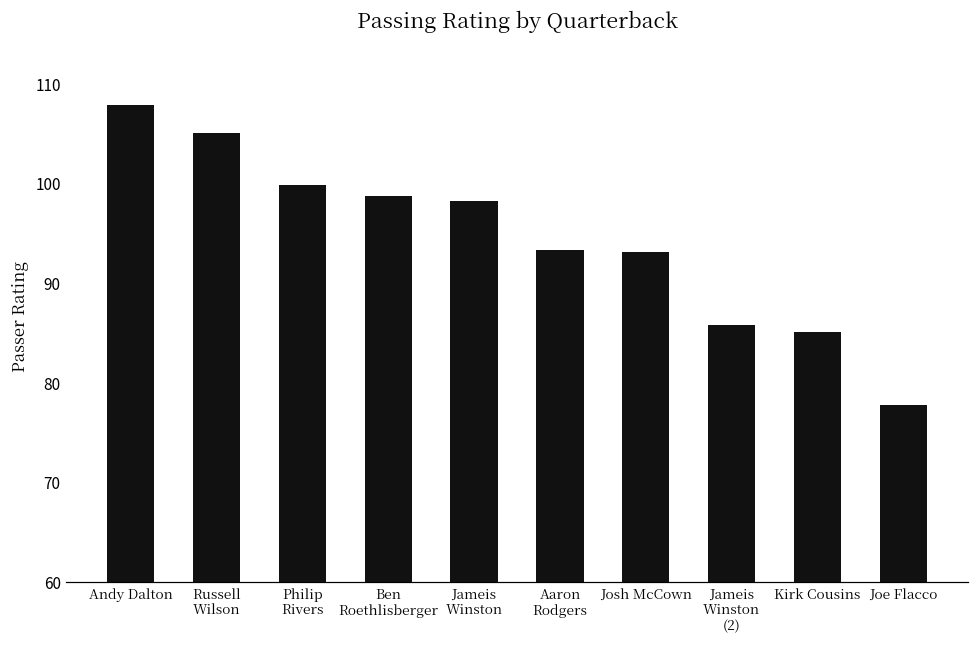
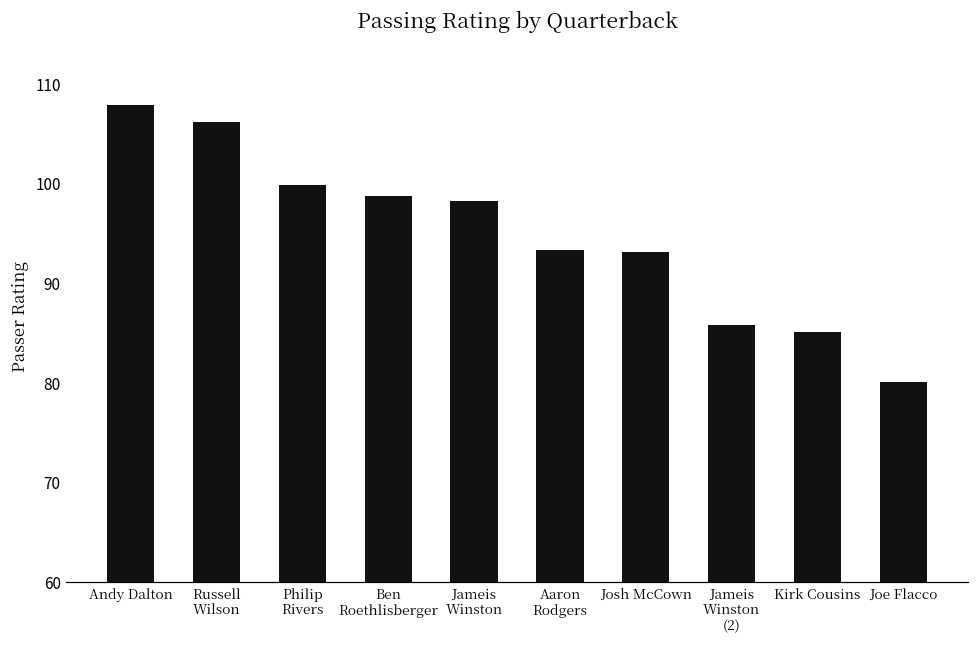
  {
    "Andy Dalton": 108,
-   "Russell Wilson": 105,
+   "Russell Wilson": 106,
    "Philip Rivers": 100,
    "Ben Roethlisberger": 99,
    "Jameis Winston": 98,
    "Aaron Rodgers": 93,
    "Josh McCown": 93,
    "Jameis Winston (2)": 86,
    "Kirk Cousins": 85,
-   "Joe Flacco": 78
+   "Joe Flacco": 80
  }
